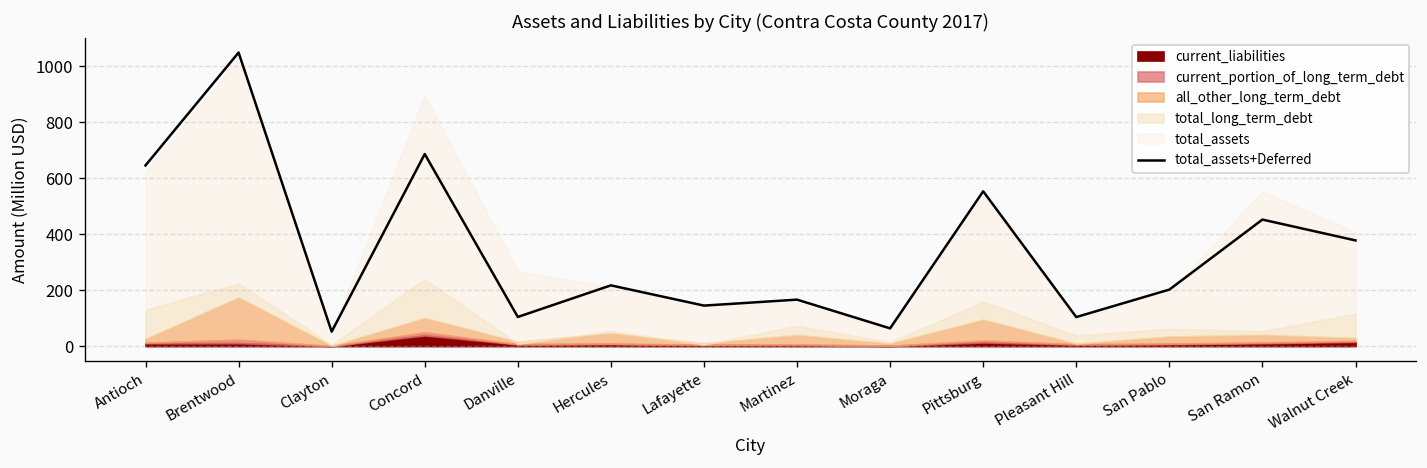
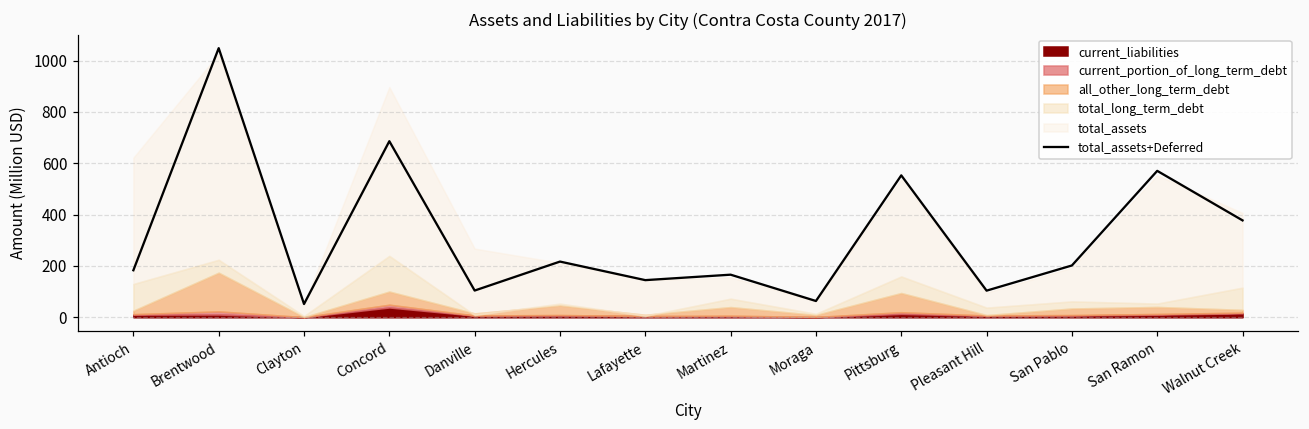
  {
    "total_assets+Deferred": {
-     "Antioch": 650,
+     "Antioch": 180,
      "Brentwood": 1050,
      "Concord": 690,
      "Danville": 100,
      "Pittsburg": 550,
-     "San Ramon": 450,
+     "San Ramon": 570,
      "Walnut Creek": 380
    }
  }
